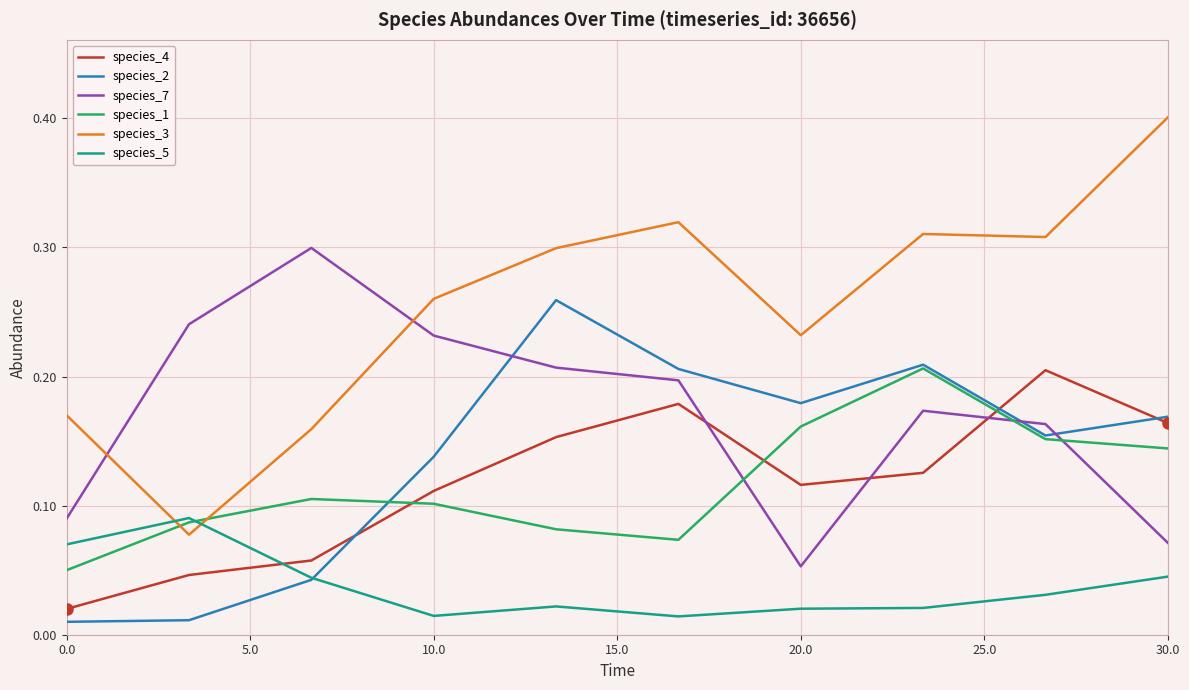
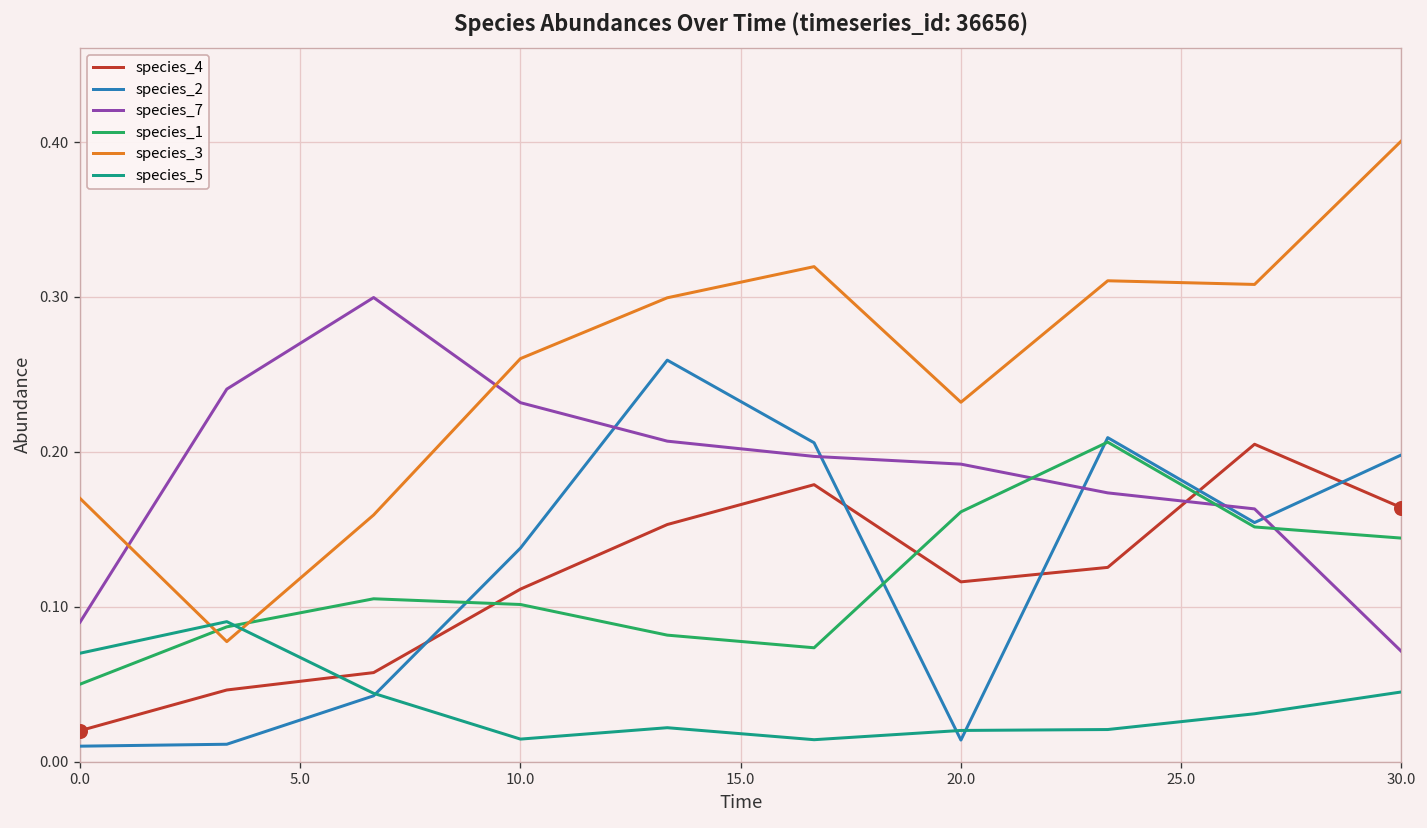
  {
    "species_2": {
      "0.0": 0.010,
      "10.0": 0.138,
-     "20.0": 0.179,
-     "30.0": 0.169
+     "20.0": 0.014,
+     "30.0": 0.198
    },
    "species_7": {
      "0.0": 0.090,
      "10.0": 0.232,
-     "20.0": 0.053,
+     "20.0": 0.192,
      "30.0": 0.071
    },
    "species_3": {
      "0.0": 0.170,
      "10.0": 0.260,
      "20.0": 0.232,
      "30.0": 0.401
    }
  }
